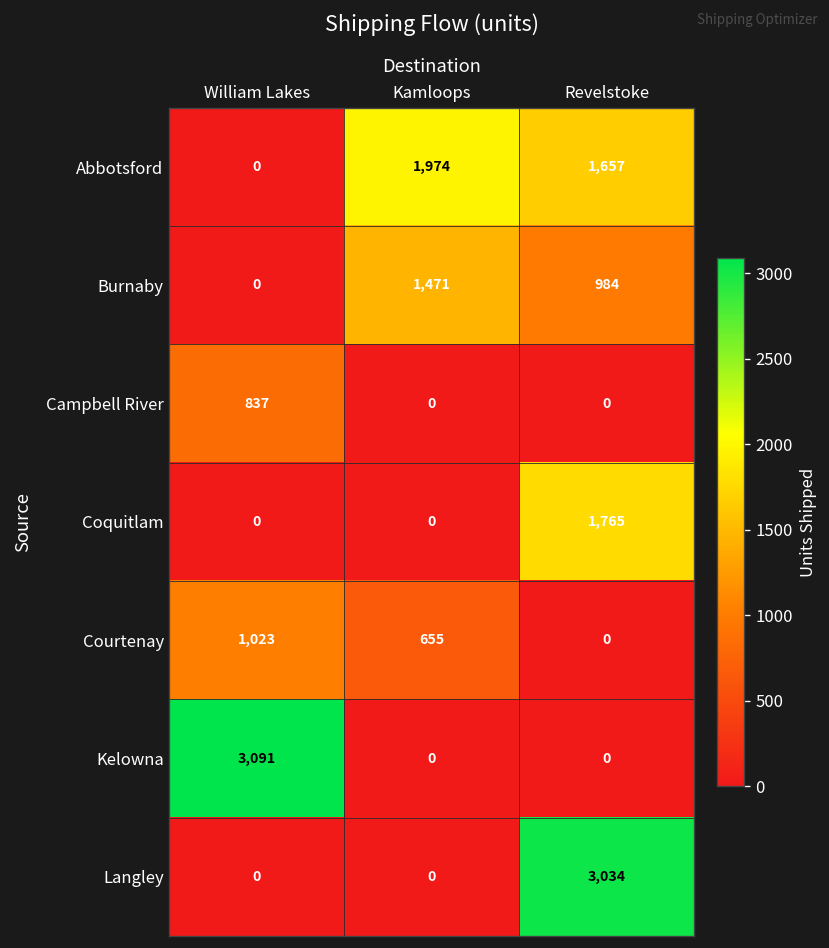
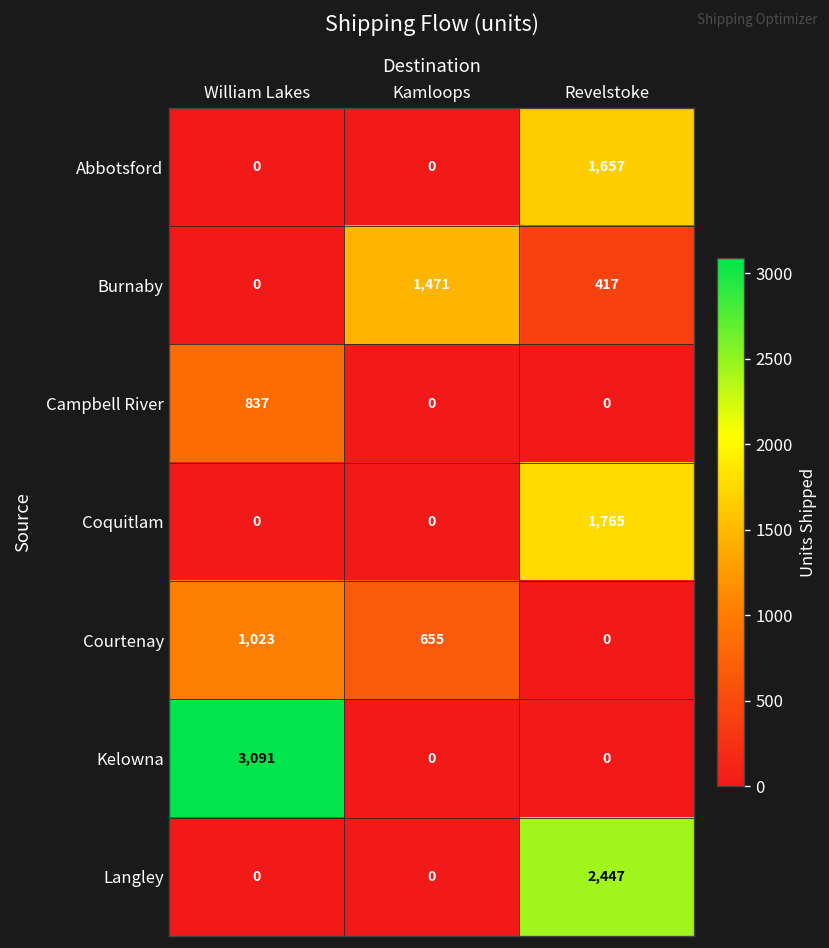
  {
    "Abbotsford": {
      "William Lakes": "0",
-     "Kamloops": "1,974",
+     "Kamloops": "0",
      "Revelstoke": "1,657"
    },
    "Burnaby": {
      "William Lakes": "0",
      "Kamloops": "1,471",
-     "Revelstoke": "984"
+     "Revelstoke": "417"
    },
    "Campbell River": {
      "William Lakes": "837",
      "Kamloops": "0",
      "Revelstoke": "0"
    },
    "Coquitlam": {
      "William Lakes": "0",
      "Kamloops": "0",
      "Revelstoke": "1,765"
    },
    "Courtenay": {
      "William Lakes": "1,023",
      "Kamloops": "655",
      "Revelstoke": "0"
    },
    "Kelowna": {
      "William Lakes": "3,091",
      "Kamloops": "0",
      "Revelstoke": "0"
    },
    "Langley": {
      "William Lakes": "0",
      "Kamloops": "0",
-     "Revelstoke": "3,034"
+     "Revelstoke": "2,447"
    }
  }
